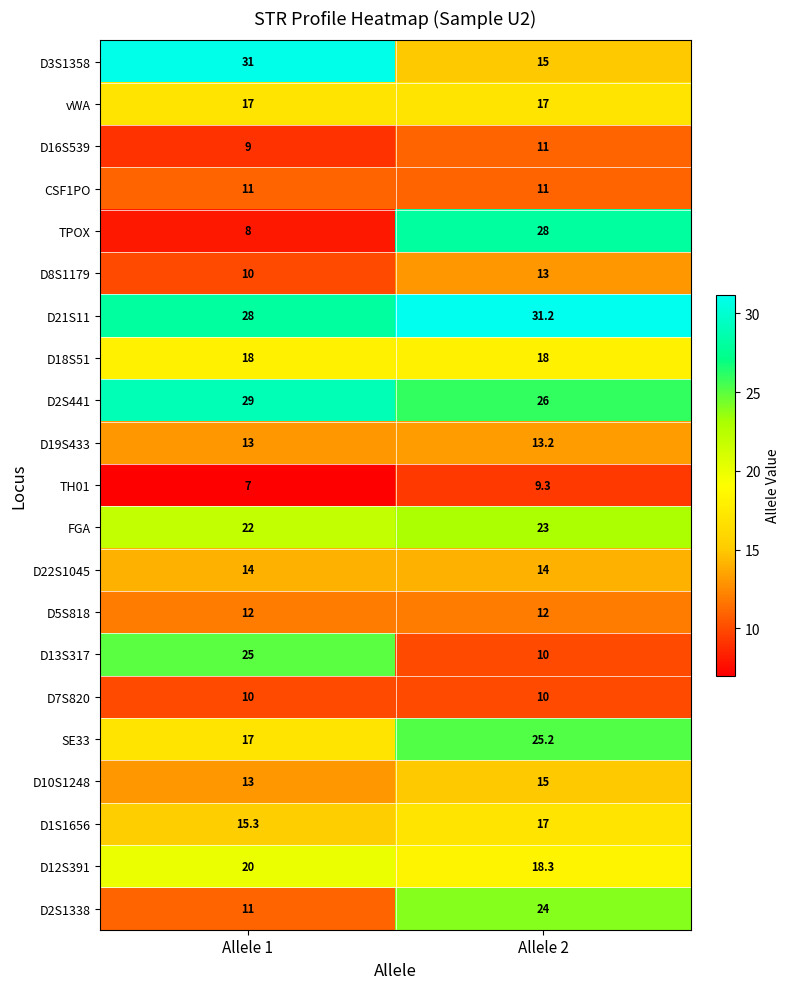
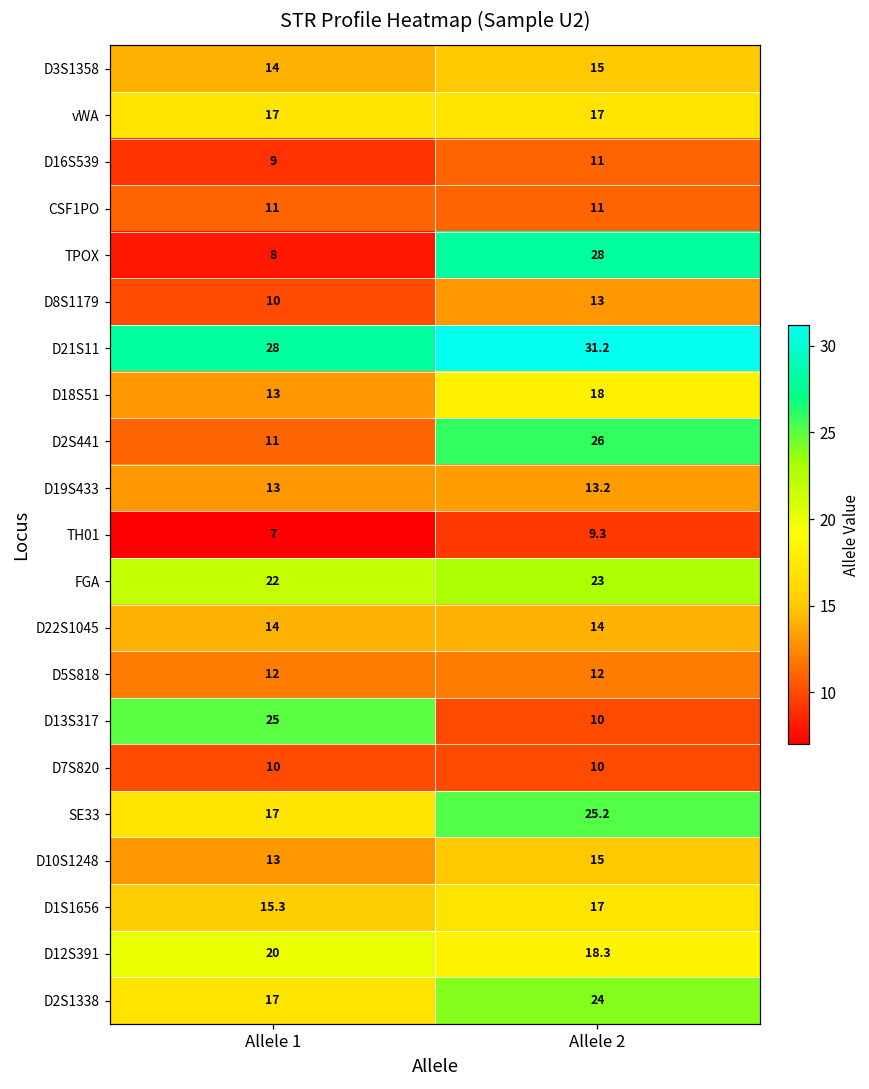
  {
    "D3S1358": {
-     "Allele 1": 31,
+     "Allele 1": 14,
      "Allele 2": 15
    },
    "vWA": {
      "Allele 1": 17,
      "Allele 2": 17
    },
    "D16S539": {
      "Allele 1": 9,
      "Allele 2": 11
    },
    "CSF1PO": {
      "Allele 1": 11,
      "Allele 2": 11
    },
    "TPOX": {
      "Allele 1": 8,
      "Allele 2": 28
    },
    "D8S1179": {
      "Allele 1": 10,
      "Allele 2": 13
    },
    "D21S11": {
      "Allele 1": 28,
      "Allele 2": 31.2
    },
    "D18S51": {
-     "Allele 1": 18,
+     "Allele 1": 13,
      "Allele 2": 18
    },
    "D2S441": {
-     "Allele 1": 29,
+     "Allele 1": 11,
      "Allele 2": 26
    },
    "D19S433": {
      "Allele 1": 13,
      "Allele 2": 13.2
    },
    "TH01": {
      "Allele 1": 7,
      "Allele 2": 9.3
    },
    "FGA": {
      "Allele 1": 22,
      "Allele 2": 23
    },
    "D22S1045": {
      "Allele 1": 14,
      "Allele 2": 14
    },
    "D5S818": {
      "Allele 1": 12,
      "Allele 2": 12
    },
    "D13S317": {
      "Allele 1": 25,
      "Allele 2": 10
    },
    "D7S820": {
      "Allele 1": 10,
      "Allele 2": 10
    },
    "SE33": {
      "Allele 1": 17,
      "Allele 2": 25.2
    },
    "D10S1248": {
      "Allele 1": 13,
      "Allele 2": 15
    },
    "D1S1656": {
      "Allele 1": 15.3,
      "Allele 2": 17
    },
    "D12S391": {
      "Allele 1": 20,
      "Allele 2": 18.3
    },
    "D2S1338": {
-     "Allele 1": 11,
+     "Allele 1": 17,
      "Allele 2": 24
    }
  }
